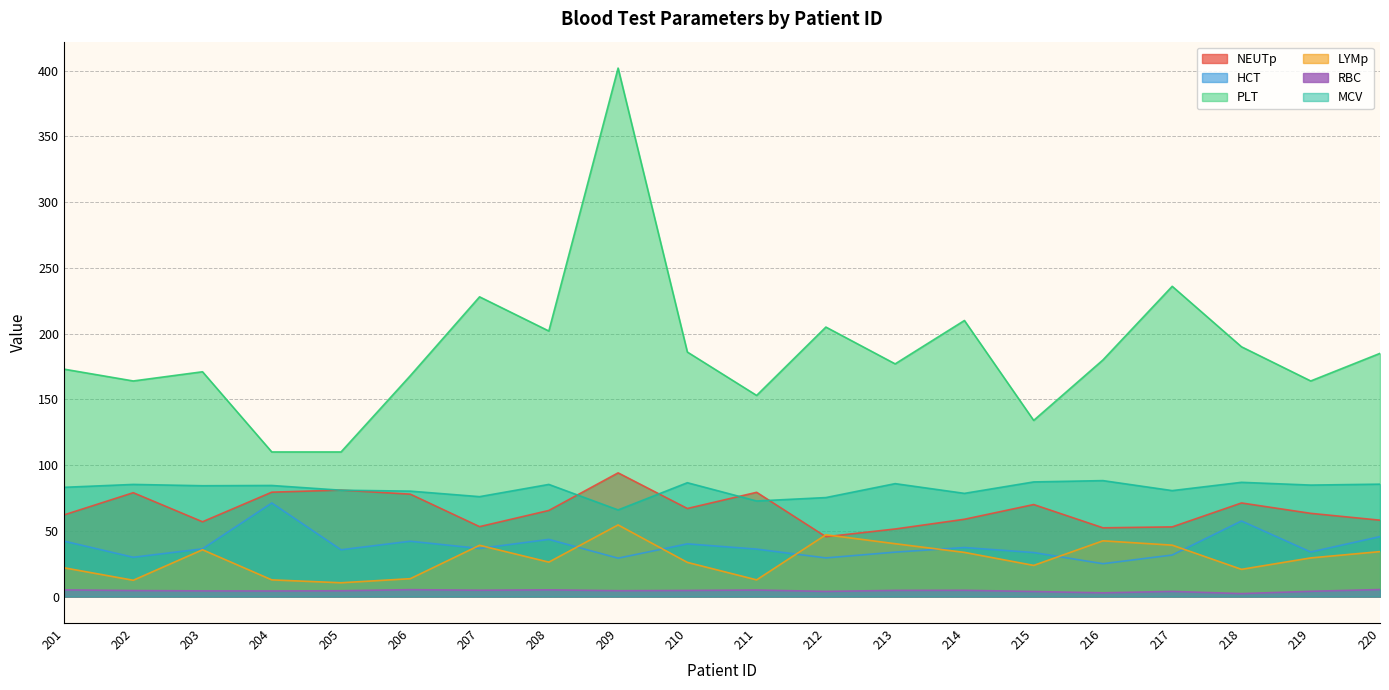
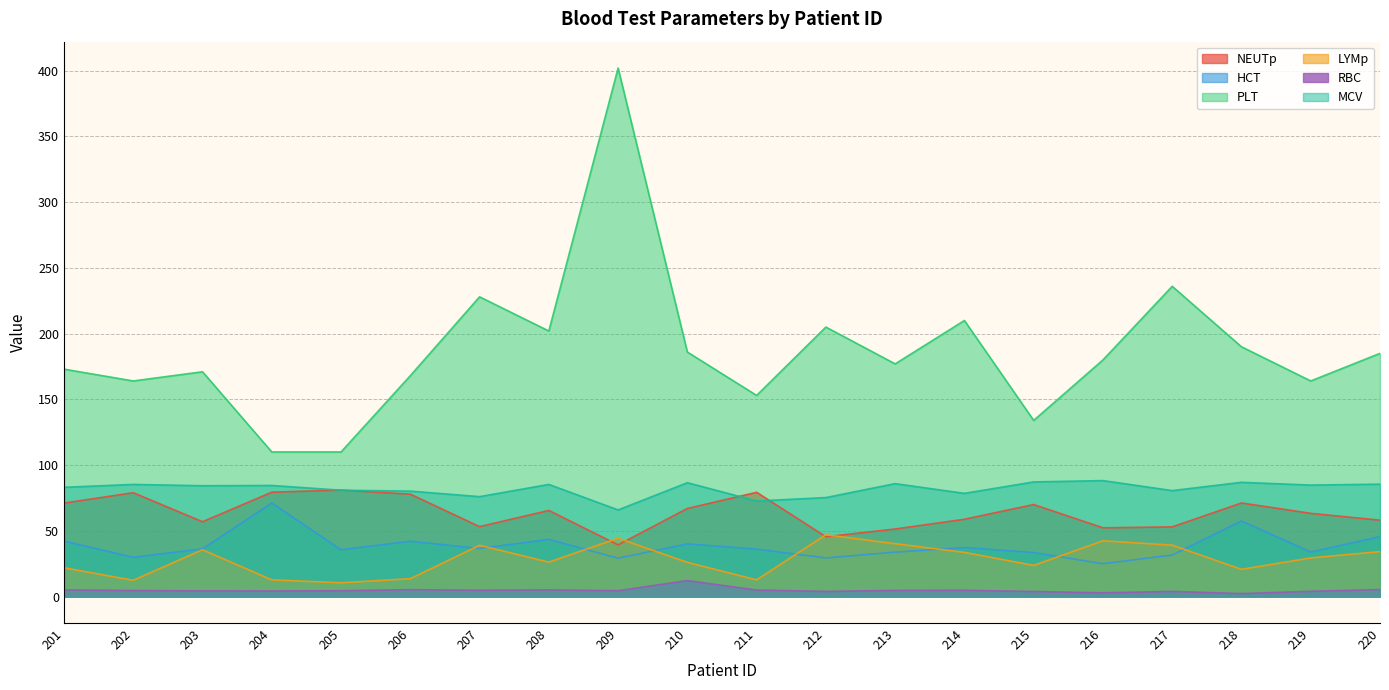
  {
    "NEUTp": {
-     "201": 62,
+     "201": 71,
      "202": 79,
      "203": 57,
      "204": 79,
      "206": 78,
      "207": 53,
      "208": 66,
-     "209": 94,
+     "209": 39,
      "210": 67,
      "211": 79,
      "213": 51,
      "214": 59,
      "215": 70,
      "216": 52,
      "217": 53,
      "218": 71,
      "219": 63,
      "220": 58
    },
    "HCT": {
      "201": 42,
      "202": 30,
      "204": 71,
      "205": 36,
      "206": 42,
      "207": 37,
      "208": 44,
      "209": 29,
      "210": 40,
      "211": 36,
      "212": 29,
      "213": 34,
      "214": 37,
      "215": 34,
      "216": 25,
      "217": 32,
      "218": 58,
      "219": 34,
      "220": 46
    },
    "LYMp": {
      "201": 22,
      "202": 12,
      "204": 13,
      "205": 11,
      "206": 14,
      "207": 39,
      "208": 26,
-     "209": 55,
+     "209": 44,
      "210": 26,
      "211": 13,
      "213": 40,
      "214": 34,
      "215": 24,
      "216": 42,
      "217": 39,
      "218": 21,
      "219": 29,
      "220": 34
    },
    "RBC": {
      "201": 5,
      "202": 5,
      "203": 4,
      "204": 4,
      "205": 4,
      "206": 5,
      "207": 5,
      "208": 5,
      "209": 4,
-     "210": 5,
+     "210": 12,
      "211": 5,
      "212": 4,
      "213": 5,
      "214": 5,
      "215": 4,
      "216": 3,
      "217": 4,
      "218": 2,
      "219": 4,
      "220": 5
    }
  }
